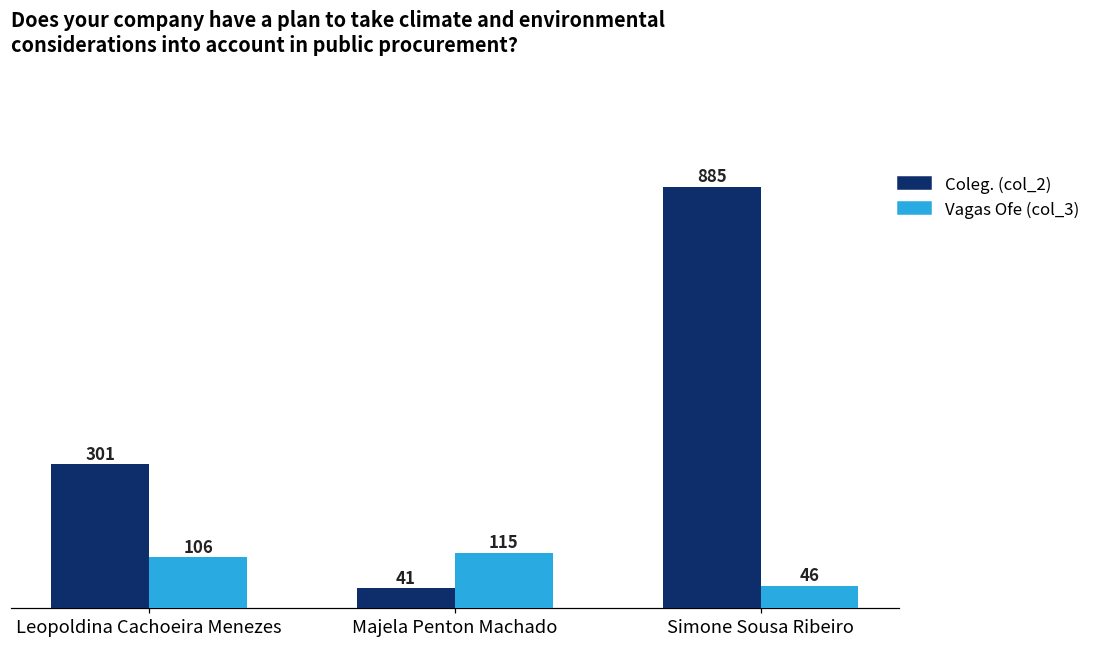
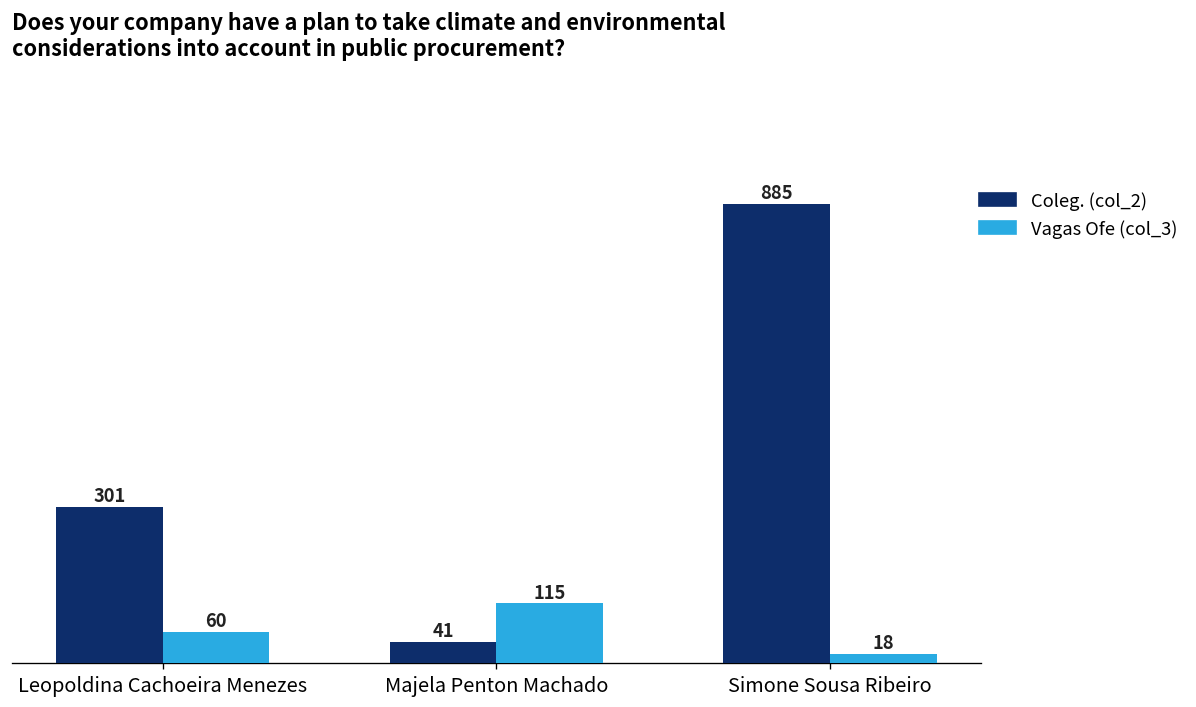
  {
    "Coleg. (col_2)": {
      "Leopoldina Cachoeira Menezes": 301,
      "Majela Penton Machado": 41,
      "Simone Sousa Ribeiro": 885
    },
    "Vagas Ofe (col_3)": {
-     "Leopoldina Cachoeira Menezes": 106,
+     "Leopoldina Cachoeira Menezes": 60,
      "Majela Penton Machado": 115,
-     "Simone Sousa Ribeiro": 46
+     "Simone Sousa Ribeiro": 18
    }
  }
